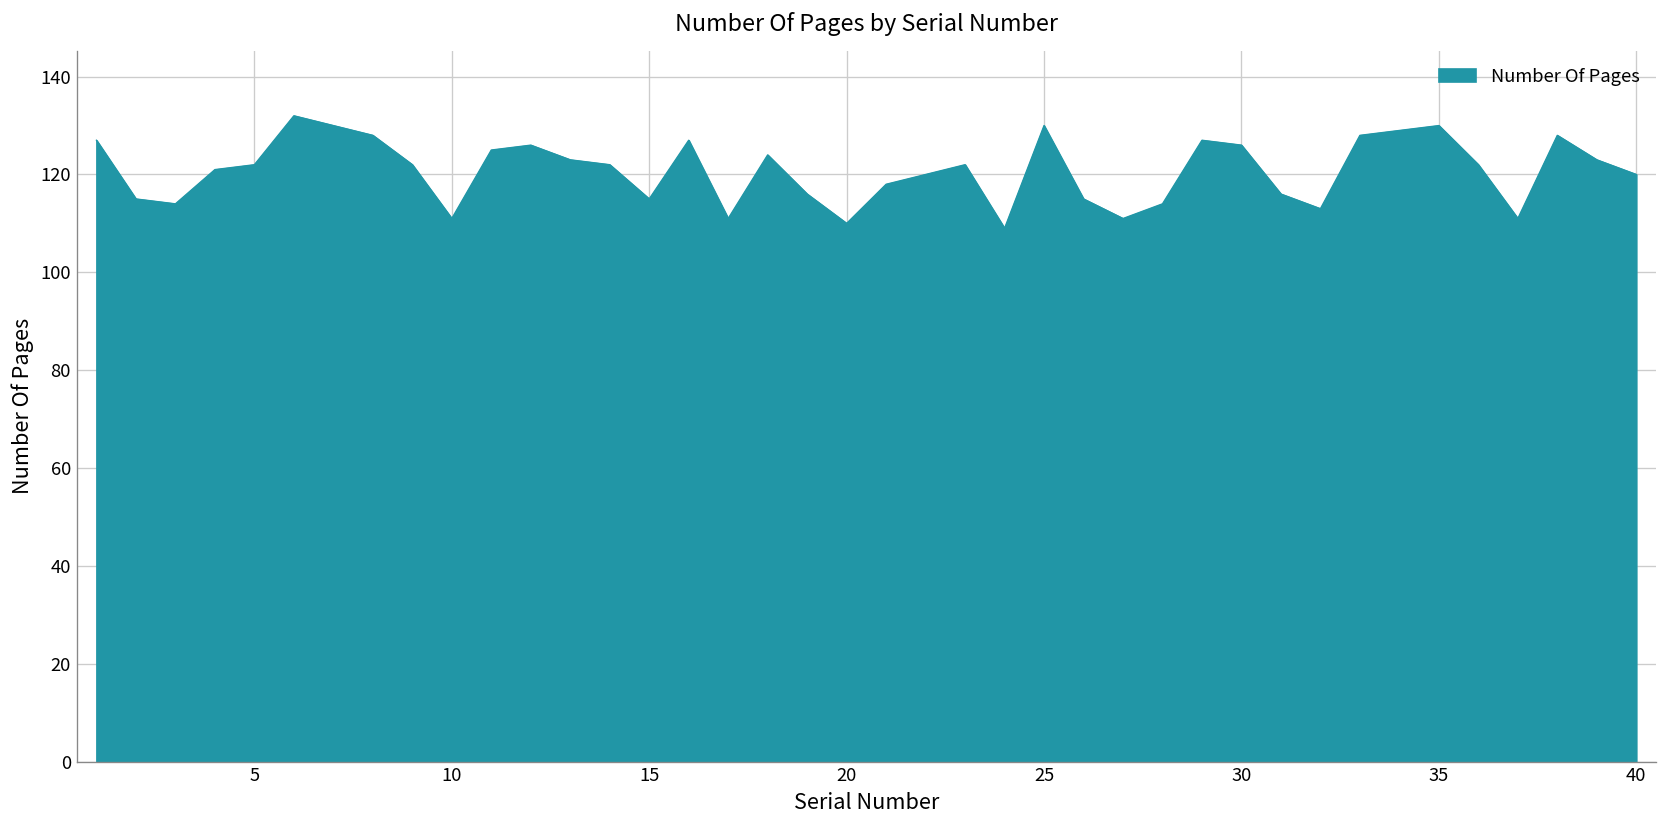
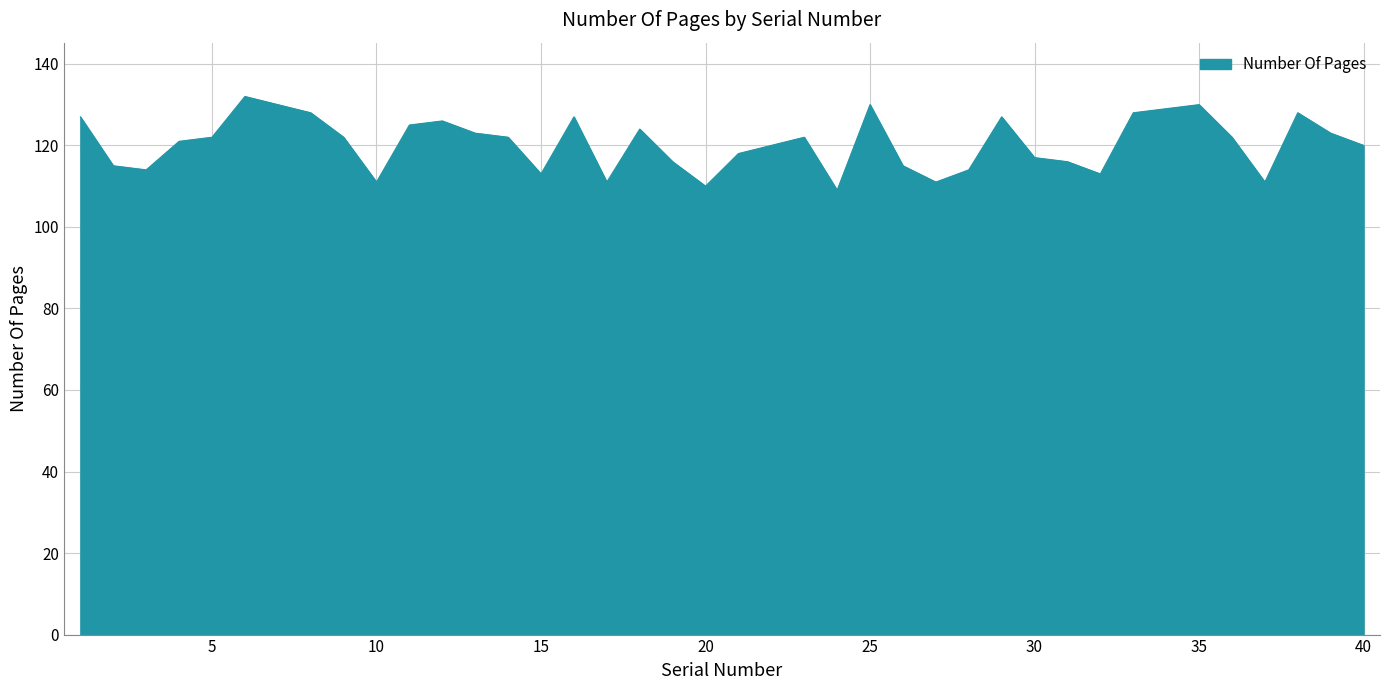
  {
    "5": 122,
    "10": 111,
-   "15": 115,
+   "15": 113,
    "20": 110,
    "25": 130,
-   "30": 126,
+   "30": 117,
    "35": 130,
    "40": 120
  }
